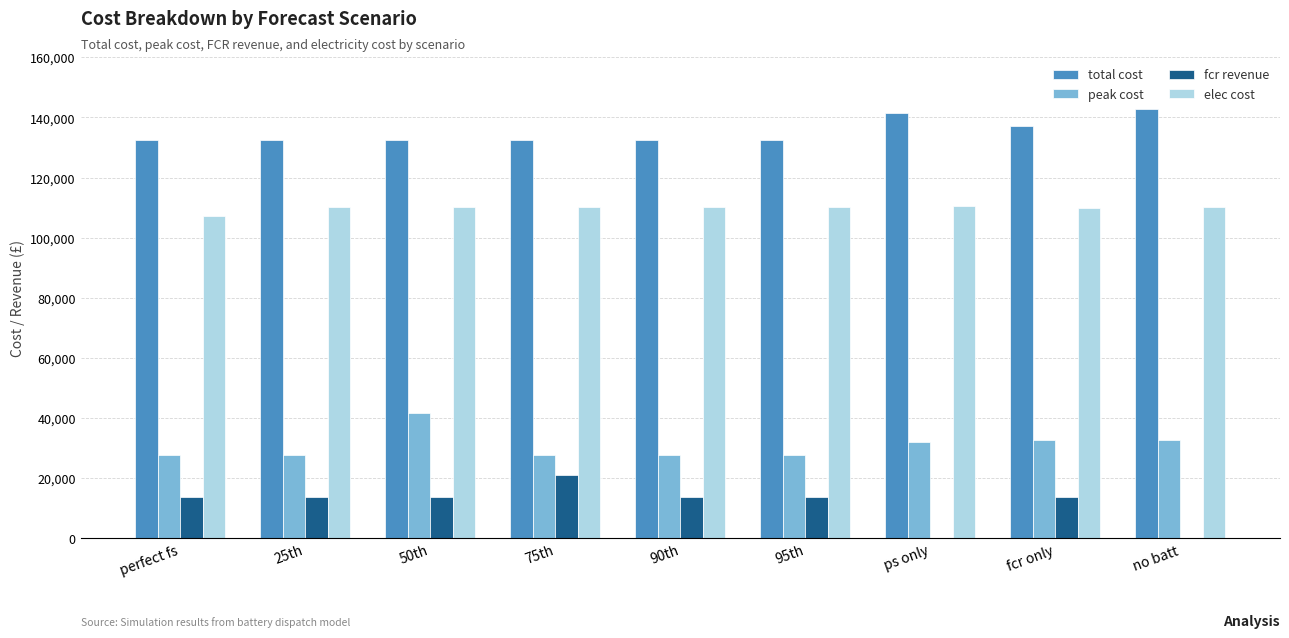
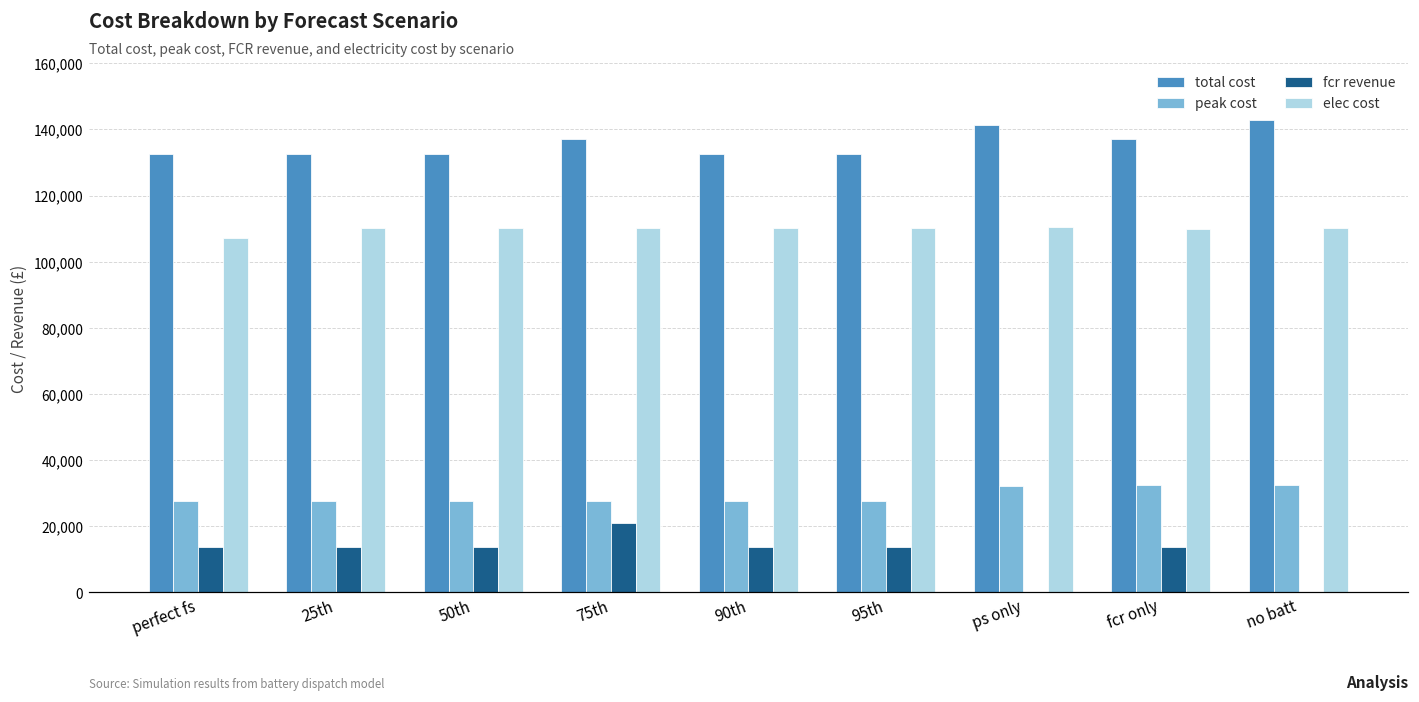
  {
    "total cost": {
      "perfect fs": "133,000",
      "25th": "132,000",
      "50th": "132,000",
-     "75th": "132,000",
+     "75th": "137,000",
      "90th": "132,000",
      "95th": "133,000",
      "ps only": "141,000",
      "fcr only": "137,000",
      "no batt": "143,000"
    },
    "peak cost": {
      "perfect fs": "28,000",
      "25th": "28,000",
-     "50th": "42,000",
+     "50th": "28,000",
      "75th": "28,000",
      "90th": "28,000",
      "95th": "28,000",
      "ps only": "32,000",
      "fcr only": "33,000",
      "no batt": "33,000"
    },
    "fcr revenue": {
      "perfect fs": "14,000",
      "25th": "14,000",
      "50th": "14,000",
      "75th": "21,000",
      "90th": "14,000",
      "95th": "14,000",
      "ps only": "0",
      "fcr only": "14,000",
      "no batt": "0"
    },
    "elec cost": {
      "perfect fs": "107,000",
      "25th": "110,000",
      "50th": "110,000",
      "75th": "110,000",
      "90th": "110,000",
      "95th": "110,000",
      "ps only": "110,000",
      "fcr only": "110,000",
      "no batt": "110,000"
    }
  }
